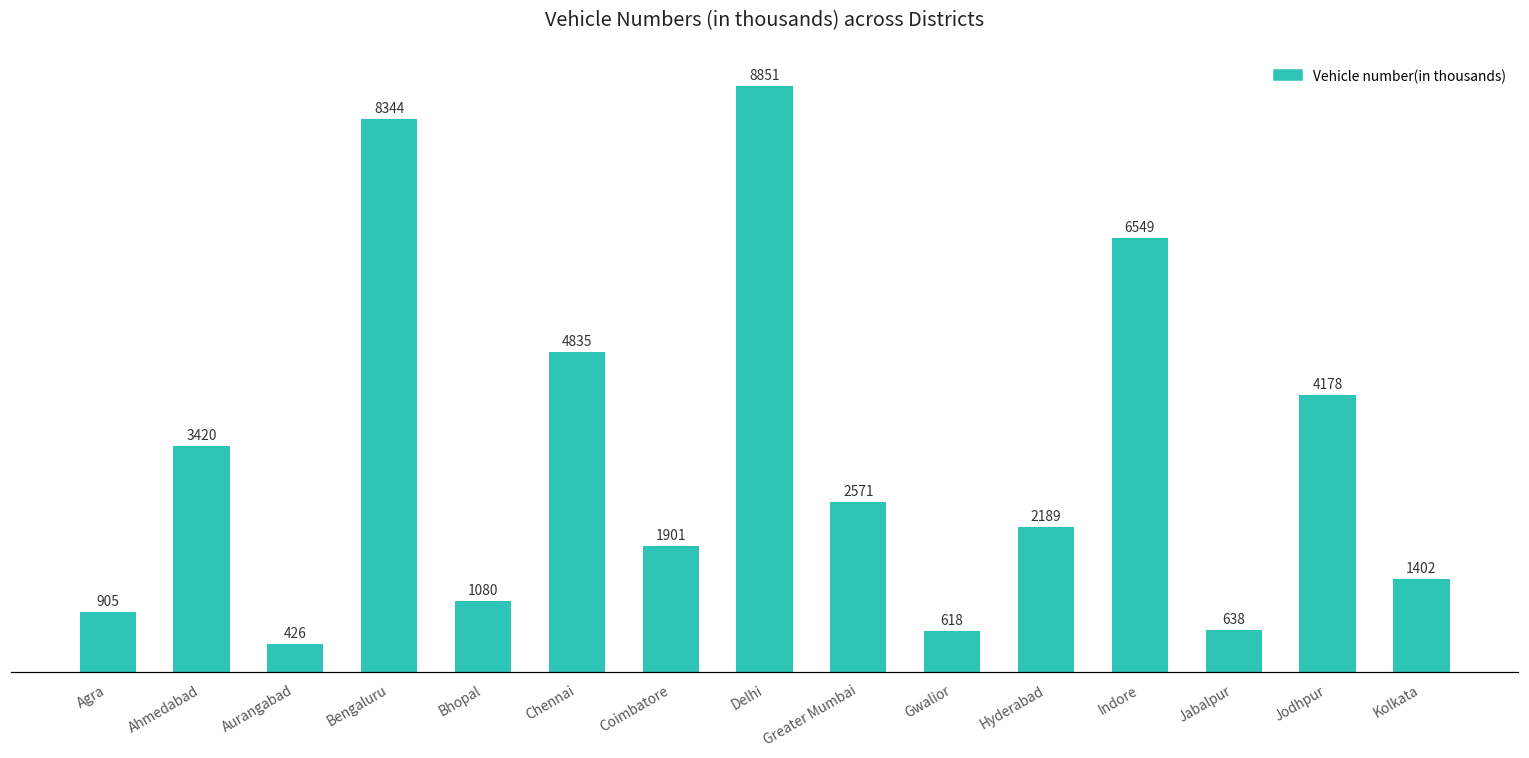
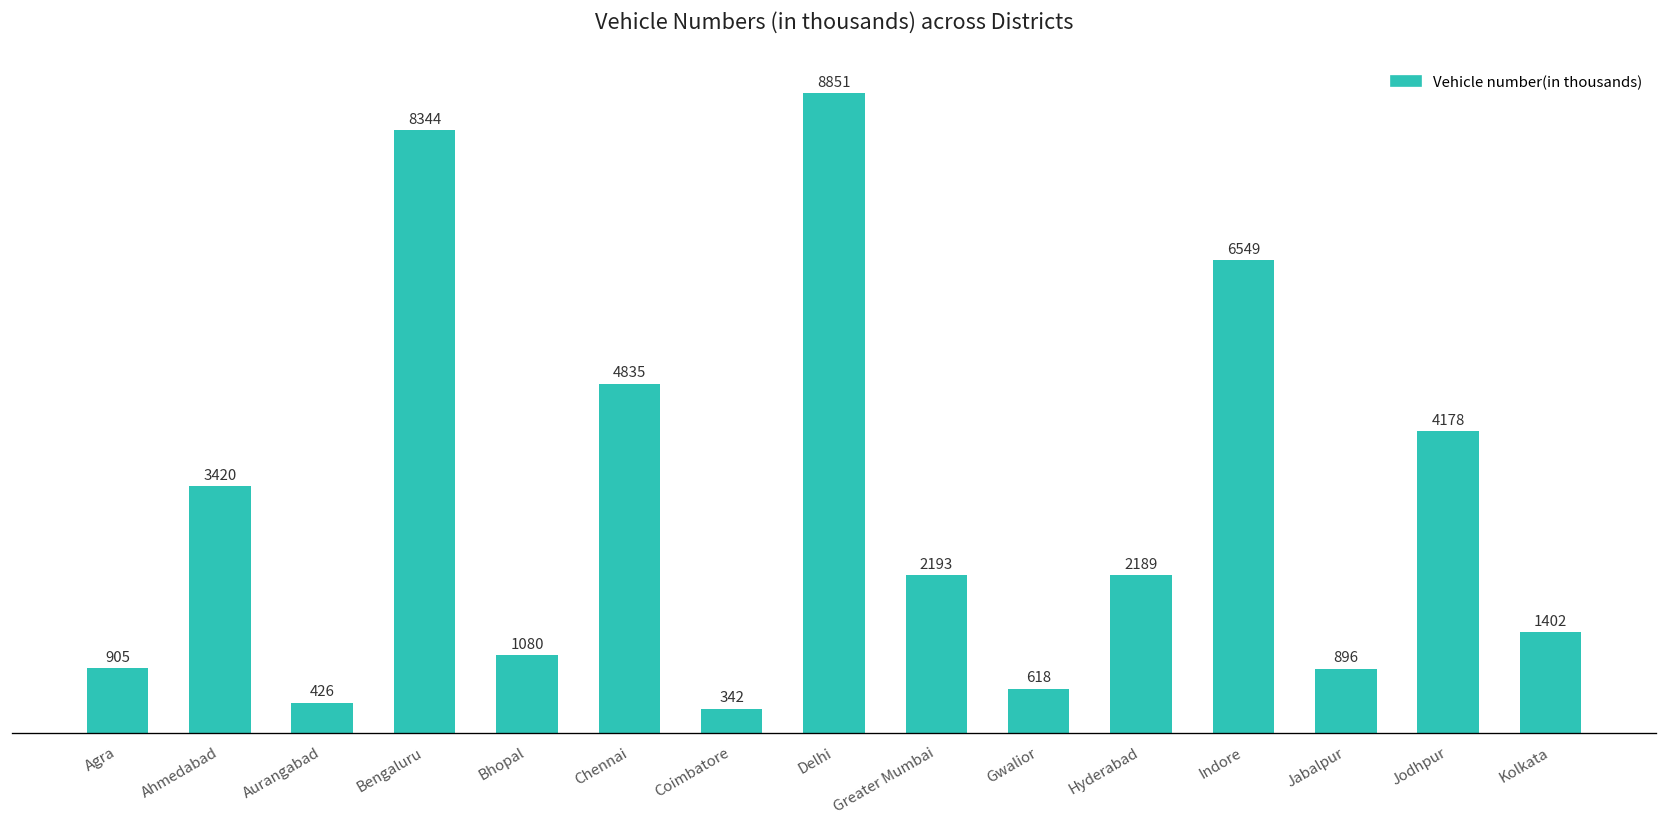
  {
    "Agra": 905,
    "Ahmedabad": 3420,
    "Aurangabad": 426,
    "Bengaluru": 8344,
    "Bhopal": 1080,
    "Chennai": 4835,
-   "Coimbatore": 1901,
+   "Coimbatore": 342,
    "Delhi": 8851,
-   "Greater Mumbai": 2571,
+   "Greater Mumbai": 2193,
    "Gwalior": 618,
    "Hyderabad": 2189,
    "Indore": 6549,
-   "Jabalpur": 638,
+   "Jabalpur": 896,
    "Jodhpur": 4178,
    "Kolkata": 1402
  }
